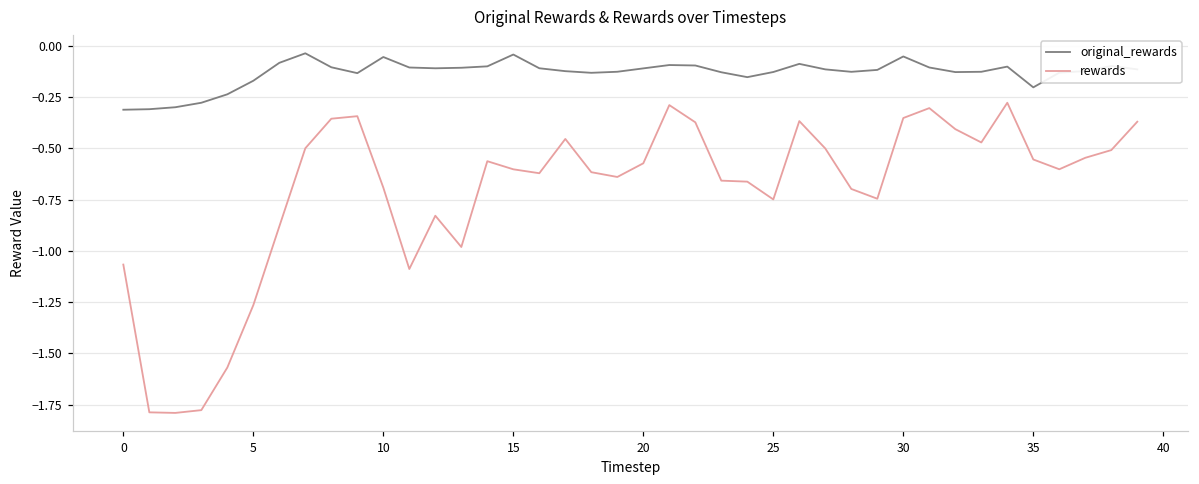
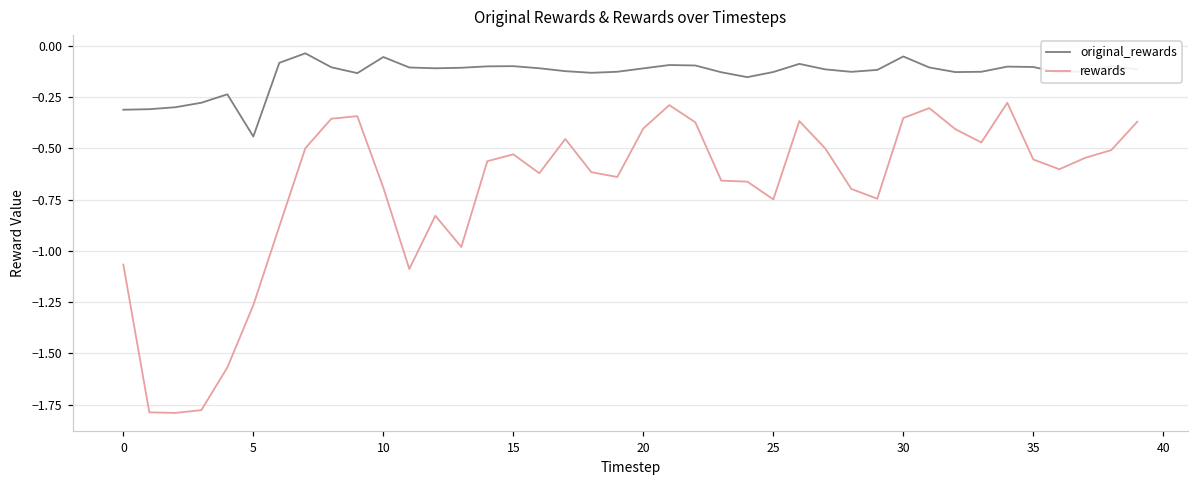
  {
    "original_rewards": {
      "0": -0.31,
-     "5": -0.17,
+     "5": -0.44,
      "10": -0.05,
-     "15": -0.04,
+     "15": -0.10,
      "20": -0.11,
      "25": -0.13,
      "30": -0.05,
-     "35": -0.20
+     "35": -0.10
    },
    "rewards": {
      "0": -1.07,
      "5": -1.26,
      "10": -0.69,
-     "15": -0.60,
-     "20": -0.57,
+     "15": -0.53,
+     "20": -0.40,
      "25": -0.75,
      "30": -0.35,
      "35": -0.55
    }
  }
